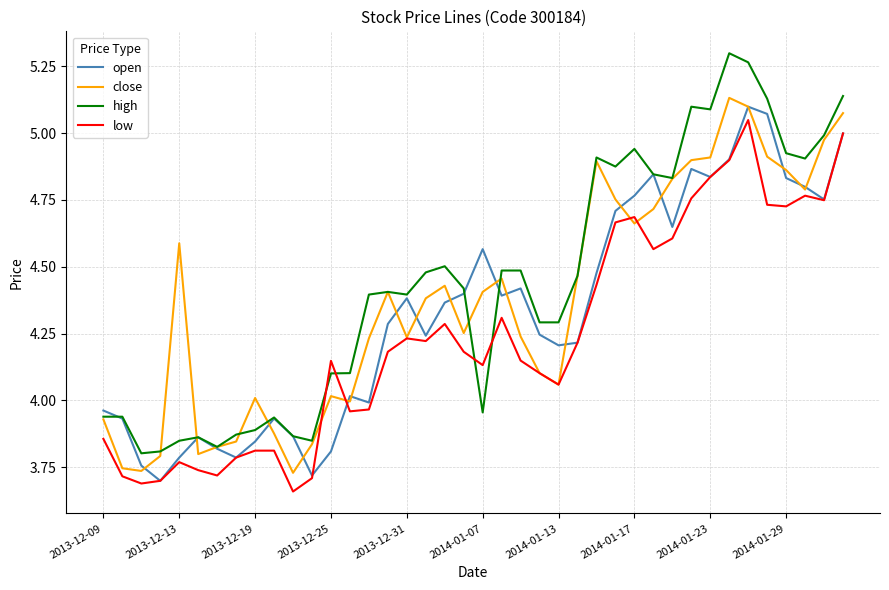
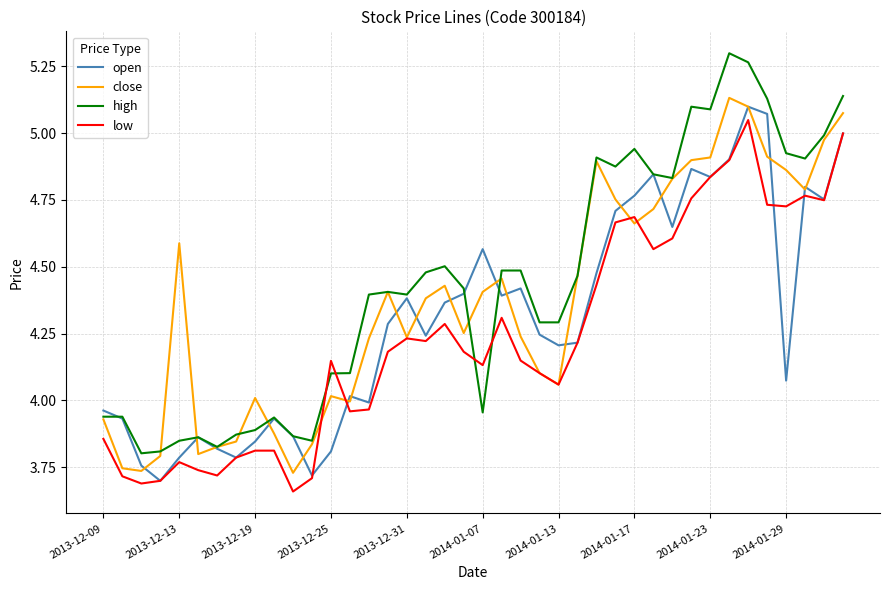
  {
    "open": {
      "2013-12-09": 3.96,
      "2013-12-13": 3.79,
      "2013-12-19": 3.85,
      "2013-12-25": 3.81,
      "2013-12-31": 4.38,
      "2014-01-07": 4.57,
      "2014-01-13": 4.21,
      "2014-01-17": 4.77,
-     "2014-01-29": 4.83
+     "2014-01-29": 4.07
    },
    "close": {
      "2013-12-09": 3.93,
      "2013-12-13": 4.59,
      "2013-12-19": 4.01,
      "2013-12-25": 4.02,
      "2014-01-07": 4.41,
      "2014-01-17": 4.66,
      "2014-01-23": 4.91,
      "2014-01-29": 4.86
    },
    "high": {
      "2013-12-09": 3.94,
      "2013-12-13": 3.85,
      "2013-12-19": 3.89,
      "2013-12-25": 4.10,
      "2013-12-31": 4.40,
      "2014-01-07": 3.96,
      "2014-01-13": 4.29,
      "2014-01-17": 4.94,
      "2014-01-23": 5.09,
      "2014-01-29": 4.93
    },
    "low": {
      "2013-12-09": 3.86,
      "2013-12-13": 3.77,
      "2013-12-19": 3.81,
      "2013-12-25": 4.15,
      "2014-01-07": 4.13,
      "2014-01-17": 4.69,
      "2014-01-29": 4.73
    }
  }
